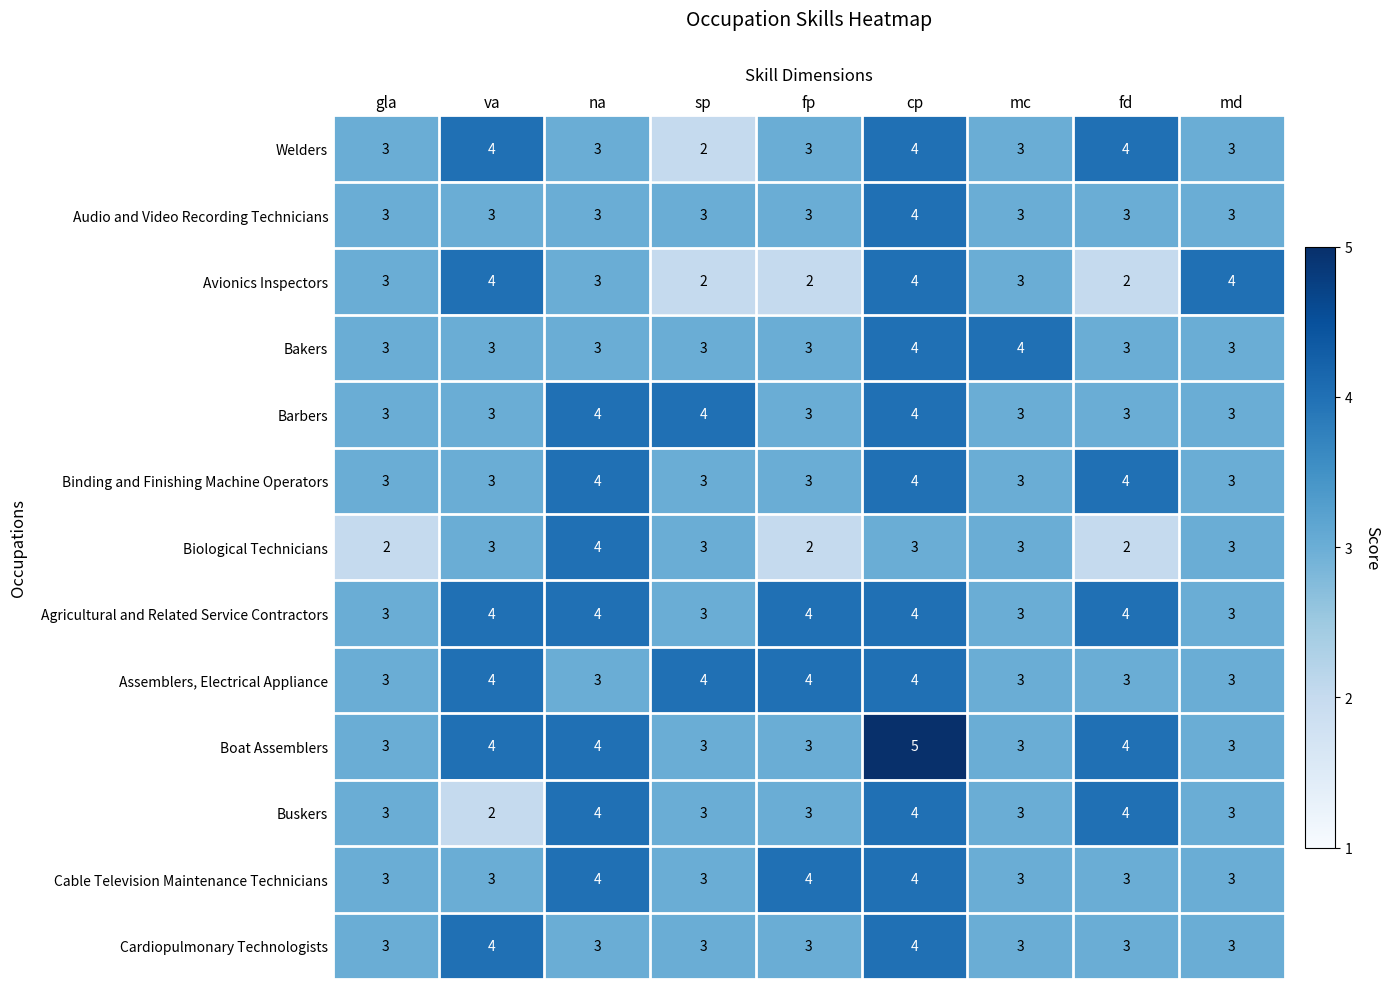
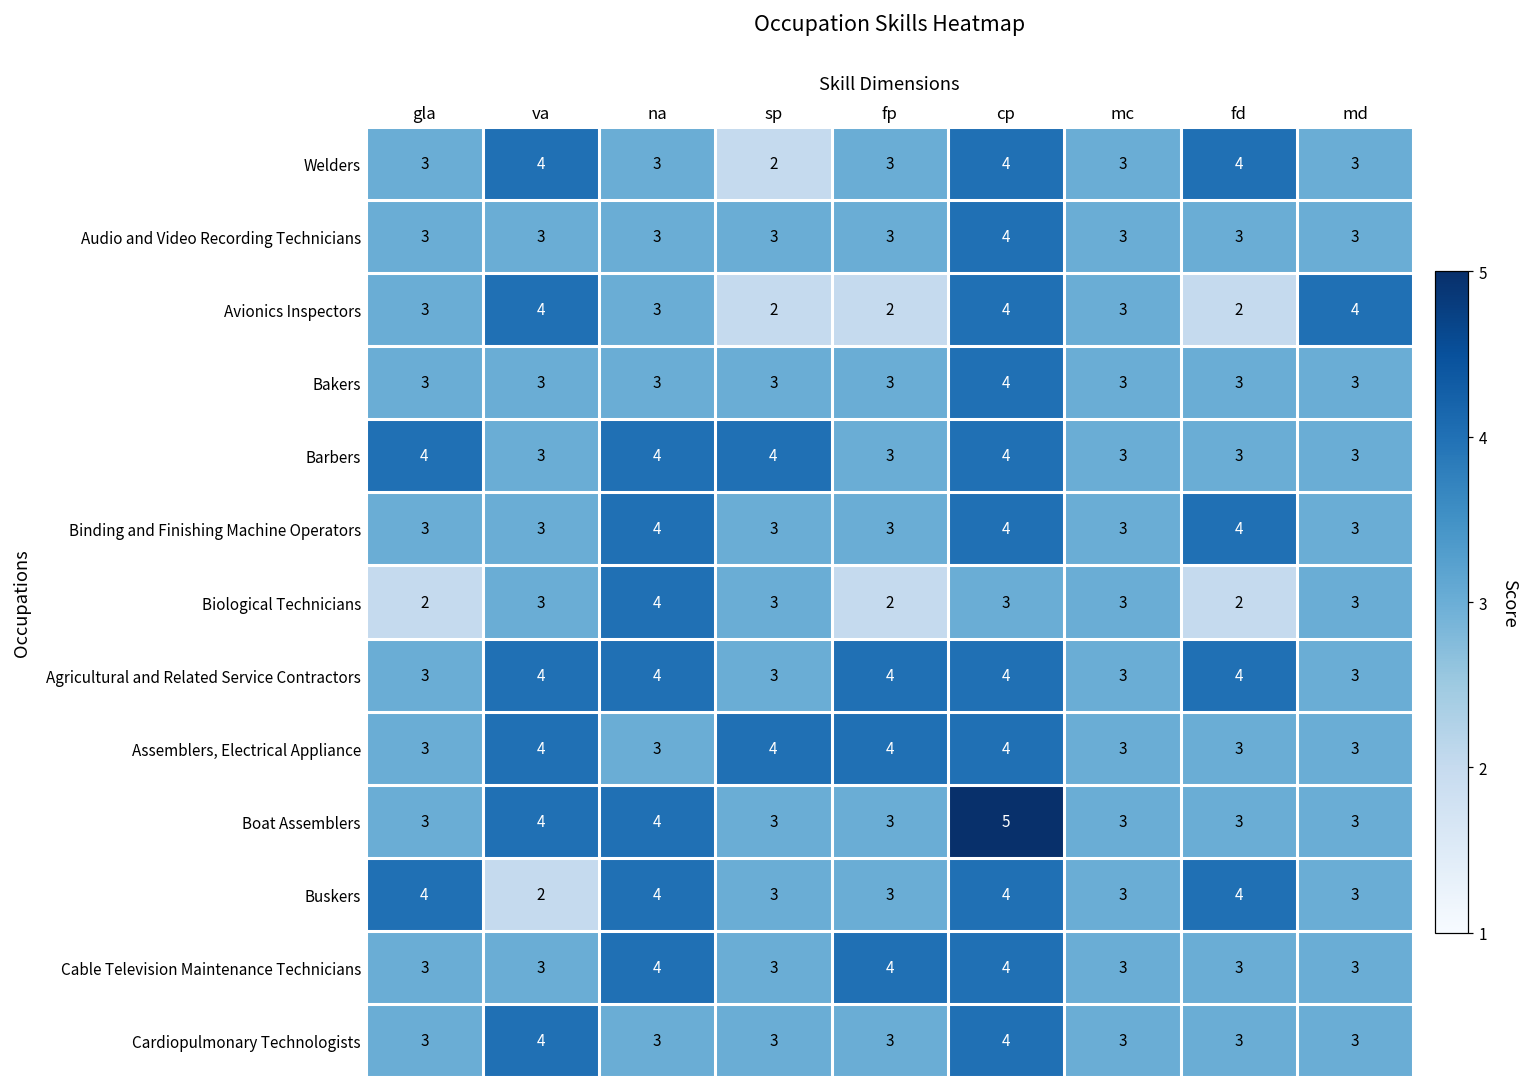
  {
    "Welders": {
      "gla": 3,
      "va": 4,
      "na": 3,
      "sp": 2,
      "fp": 3,
      "cp": 4,
      "mc": 3,
      "fd": 4,
      "md": 3
    },
    "Audio and Video Recording Technicians": {
      "gla": 3,
      "va": 3,
      "na": 3,
      "sp": 3,
      "fp": 3,
      "cp": 4,
      "mc": 3,
      "fd": 3,
      "md": 3
    },
    "Avionics Inspectors": {
      "gla": 3,
      "va": 4,
      "na": 3,
      "sp": 2,
      "fp": 2,
      "cp": 4,
      "mc": 3,
      "fd": 2,
      "md": 4
    },
    "Bakers": {
      "gla": 3,
      "va": 3,
      "na": 3,
      "sp": 3,
      "fp": 3,
      "cp": 4,
-     "mc": 4,
+     "mc": 3,
      "fd": 3,
      "md": 3
    },
    "Barbers": {
-     "gla": 3,
+     "gla": 4,
      "va": 3,
      "na": 4,
      "sp": 4,
      "fp": 3,
      "cp": 4,
      "mc": 3,
      "fd": 3,
      "md": 3
    },
    "Binding and Finishing Machine Operators": {
      "gla": 3,
      "va": 3,
      "na": 4,
      "sp": 3,
      "fp": 3,
      "cp": 4,
      "mc": 3,
      "fd": 4,
      "md": 3
    },
    "Biological Technicians": {
      "gla": 2,
      "va": 3,
      "na": 4,
      "sp": 3,
      "fp": 2,
      "cp": 3,
      "mc": 3,
      "fd": 2,
      "md": 3
    },
    "Agricultural and Related Service Contractors": {
      "gla": 3,
      "va": 4,
      "na": 4,
      "sp": 3,
      "fp": 4,
      "cp": 4,
      "mc": 3,
      "fd": 4,
      "md": 3
    },
    "Assemblers, Electrical Appliance": {
      "gla": 3,
      "va": 4,
      "na": 3,
      "sp": 4,
      "fp": 4,
      "cp": 4,
      "mc": 3,
      "fd": 3,
      "md": 3
    },
    "Boat Assemblers": {
      "gla": 3,
      "va": 4,
      "na": 4,
      "sp": 3,
      "fp": 3,
      "cp": 5,
      "mc": 3,
-     "fd": 4,
+     "fd": 3,
      "md": 3
    },
    "Buskers": {
-     "gla": 3,
+     "gla": 4,
      "va": 2,
      "na": 4,
      "sp": 3,
      "fp": 3,
      "cp": 4,
      "mc": 3,
      "fd": 4,
      "md": 3
    },
    "Cable Television Maintenance Technicians": {
      "gla": 3,
      "va": 3,
      "na": 4,
      "sp": 3,
      "fp": 4,
      "cp": 4,
      "mc": 3,
      "fd": 3,
      "md": 3
    },
    "Cardiopulmonary Technologists": {
      "gla": 3,
      "va": 4,
      "na": 3,
      "sp": 3,
      "fp": 3,
      "cp": 4,
      "mc": 3,
      "fd": 3,
      "md": 3
    }
  }
